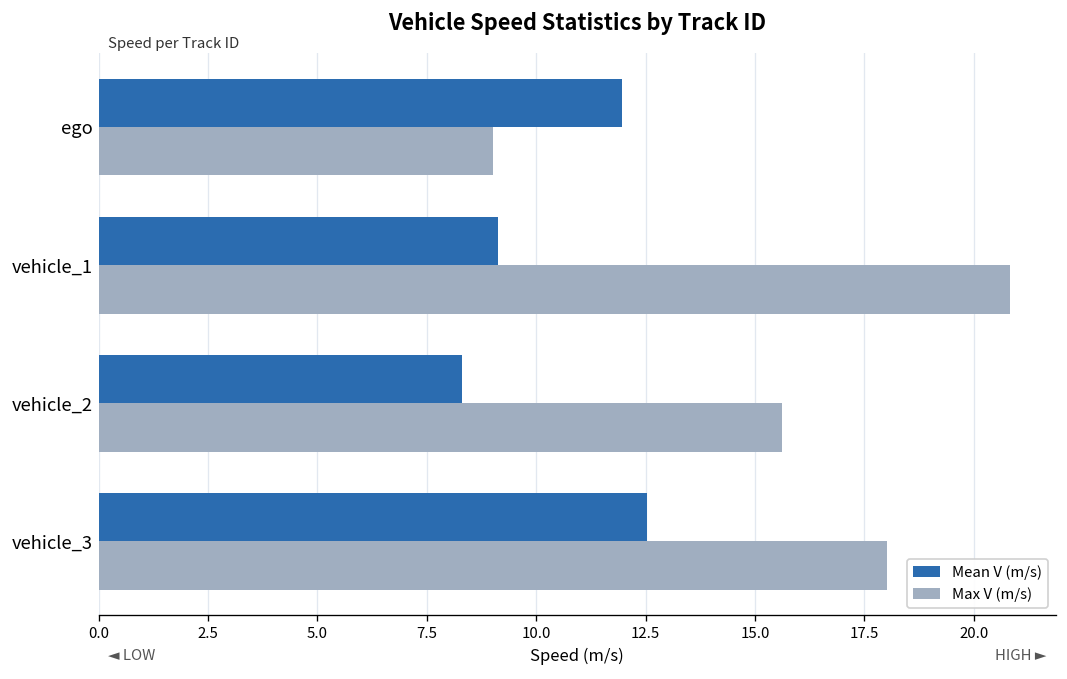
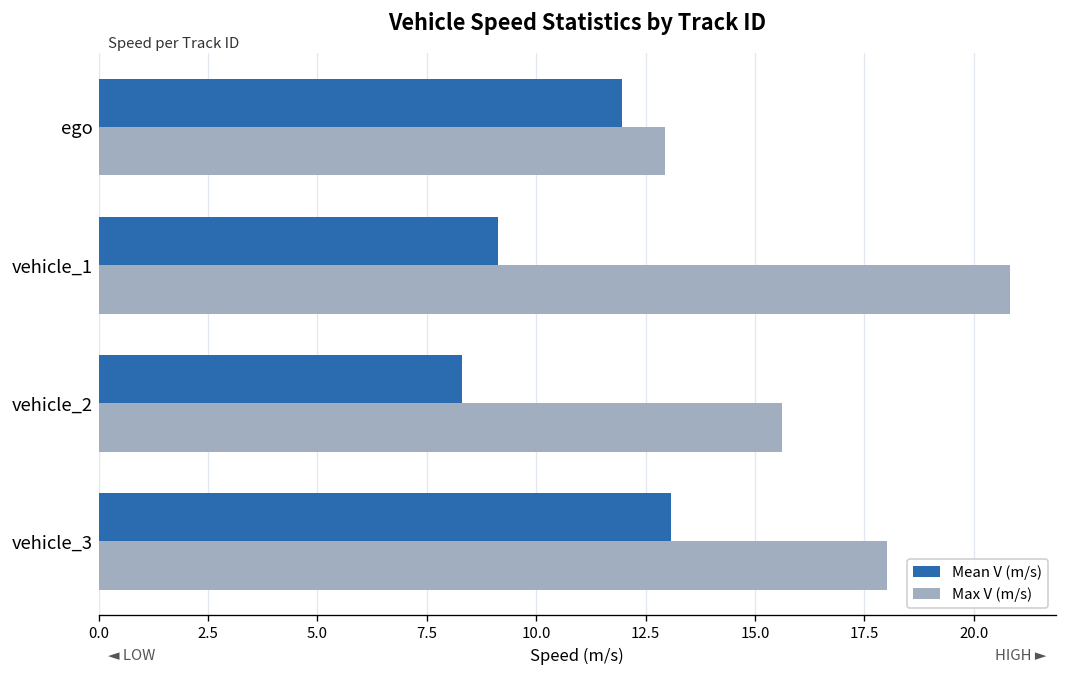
  {
    "Mean V (m/s)": {
      "ego": 12.0,
      "vehicle_1": 9.1,
      "vehicle_2": 8.3,
-     "vehicle_3": 12.5
+     "vehicle_3": 13.1
    },
    "Max V (m/s)": {
-     "ego": 9.0,
+     "ego": 12.9,
      "vehicle_1": 20.8,
      "vehicle_2": 15.6,
      "vehicle_3": 18.0
    }
  }
